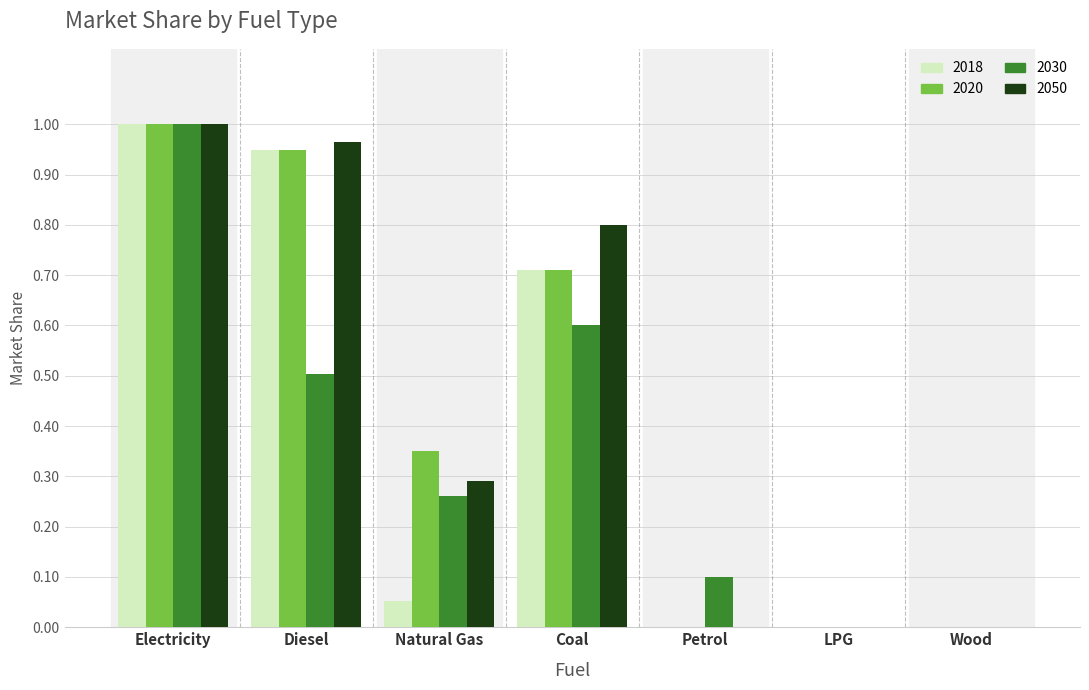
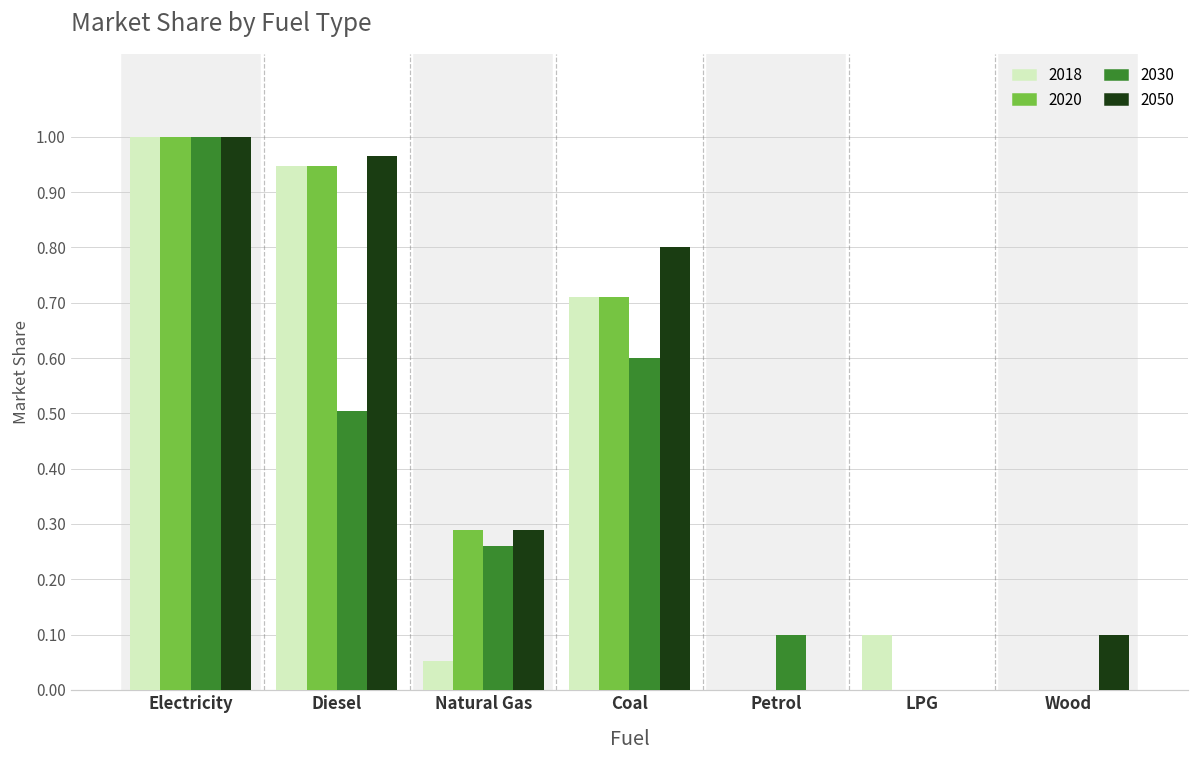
  {
    "2018": {
      "Electricity": 1.0,
      "Diesel": 0.95,
      "Natural Gas": 0.05,
      "Coal": 0.71,
      "Petrol": 0.0,
-     "LPG": 0.0,
+     "LPG": 0.1,
      "Wood": 0.0
    },
    "2020": {
      "Electricity": 1.00,
      "Diesel": 0.95,
-     "Natural Gas": 0.35,
+     "Natural Gas": 0.29,
      "Coal": 0.71,
      "Petrol": 0.00,
      "LPG": 0.00,
      "Wood": 0.00
    },
    "2030": {
      "Electricity": 1.00,
      "Diesel": 0.50,
      "Natural Gas": 0.26,
      "Coal": 0.60,
      "Petrol": 0.10,
      "LPG": 0.00,
      "Wood": 0.00
    },
    "2050": {
      "Electricity": 1.0,
      "Diesel": 0.96,
      "Natural Gas": 0.29,
      "Coal": 0.8,
      "Petrol": 0.0,
      "LPG": 0.0,
-     "Wood": 0.0
+     "Wood": 0.1
    }
  }
